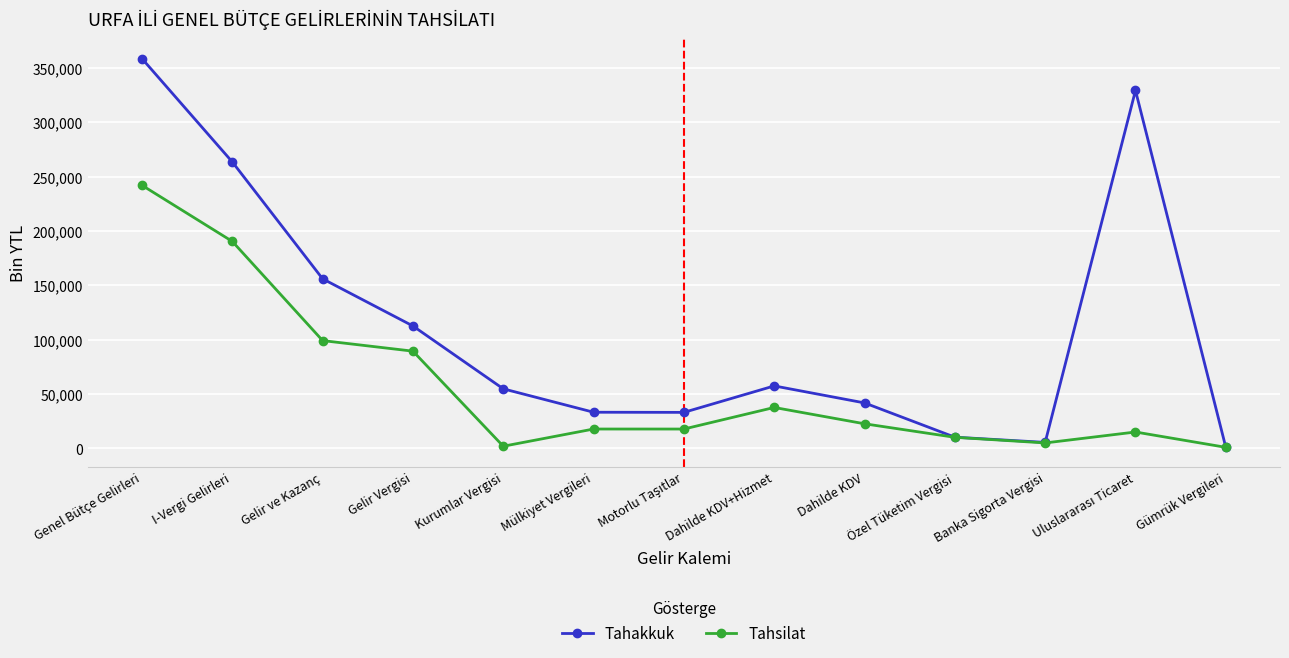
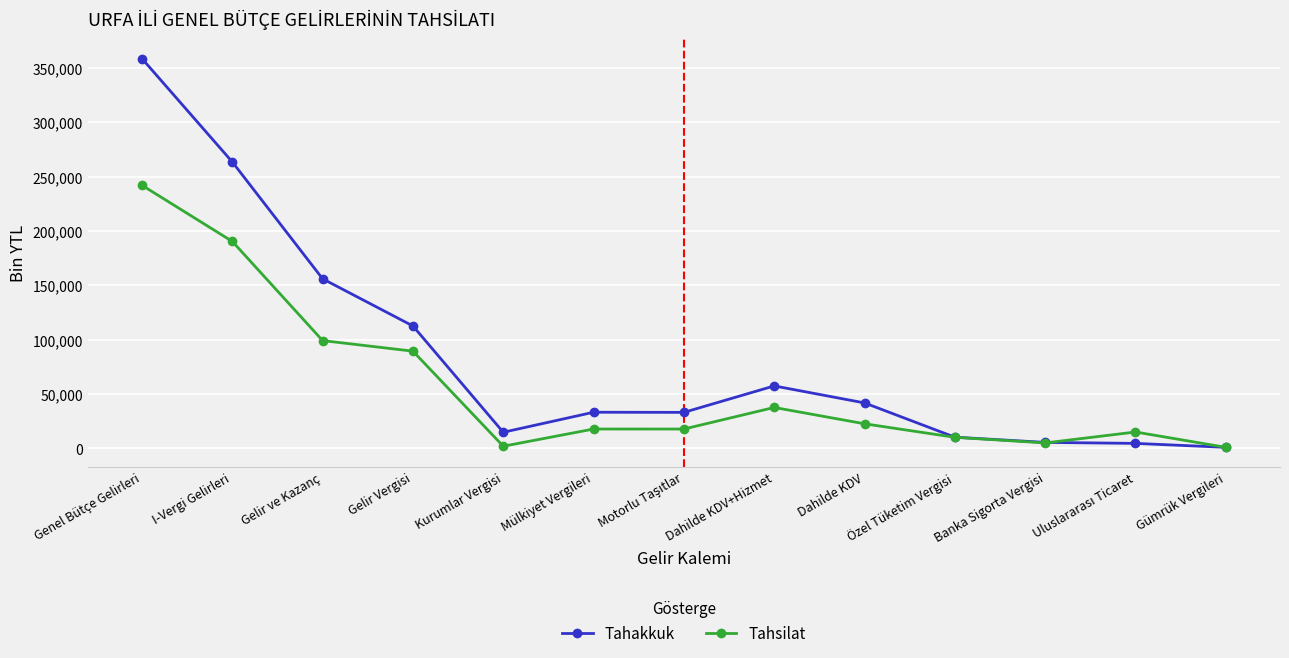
  {
    "Tahakkuk": {
      "Genel Bütçe Gelirleri": "359,000",
      "I-Vergi Gelirleri": "264,000",
      "Gelir ve Kazanç": "156,000",
      "Gelir Vergisi": "113,000",
-     "Kurumlar Vergisi": "55,000",
+     "Kurumlar Vergisi": "15,000",
      "Mülkiyet Vergileri": "33,000",
      "Motorlu Taşıtlar": "33,000",
      "Dahilde KDV+Hizmet": "57,000",
      "Dahilde KDV": "42,000",
-     "Uluslararası Ticaret": "329,000"
+     "Uluslararası Ticaret": "5,000"
    },
    "Tahsilat": {
      "Genel Bütçe Gelirleri": "242,000",
      "I-Vergi Gelirleri": "190,000",
      "Gelir ve Kazanç": "99,000",
      "Gelir Vergisi": "89,000",
      "Kurumlar Vergisi": "2,000",
      "Mülkiyet Vergileri": "18,000",
      "Motorlu Taşıtlar": "18,000",
      "Dahilde KDV+Hizmet": "38,000",
      "Dahilde KDV": "23,000",
      "Uluslararası Ticaret": "15,000"
    }
  }
